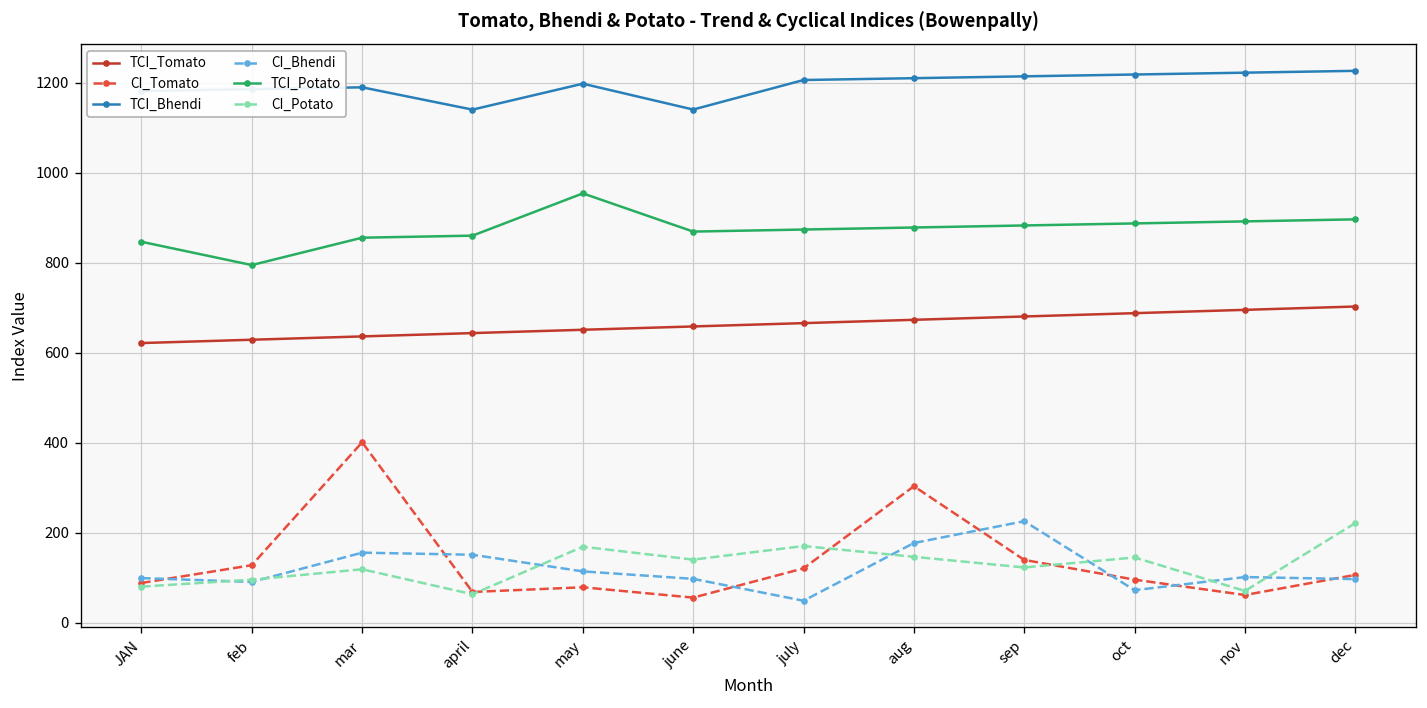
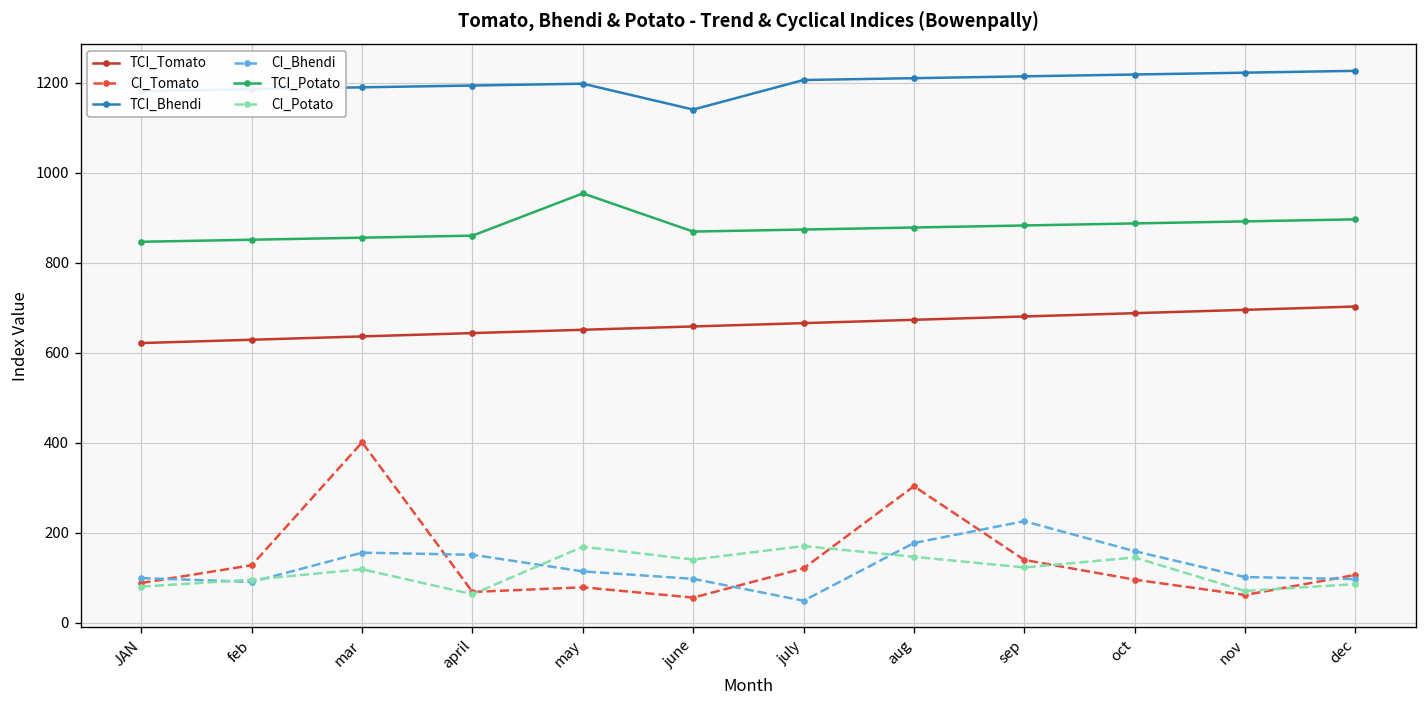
  {
    "TCI_Bhendi": {
      "mar": 1190,
-     "april": 1140,
+     "april": 1190,
      "may": 1200,
      "june": 1140,
      "july": 1210,
      "aug": 1210,
      "sep": 1210,
      "oct": 1220,
      "nov": 1220,
      "dec": 1230
    },
    "CI_Bhendi": {
      "JAN": 100,
      "mar": 160,
      "april": 150,
      "may": 110,
      "june": 100,
      "july": 50,
      "aug": 180,
      "sep": 230,
-     "oct": 70,
+     "oct": 160,
      "nov": 100,
      "dec": 100
    },
    "TCI_Potato": {
      "JAN": 850,
-     "feb": 790,
+     "feb": 850,
      "mar": 860,
      "april": 860,
      "may": 950,
      "june": 870,
      "july": 870,
      "aug": 880,
      "sep": 880,
      "oct": 890,
      "nov": 890,
      "dec": 900
    },
    "CI_Potato": {
      "JAN": 80,
      "mar": 120,
      "may": 170,
      "june": 140,
      "july": 170,
      "aug": 150,
      "sep": 120,
      "oct": 140,
      "nov": 70,
-     "dec": 220
+     "dec": 90
    }
  }
